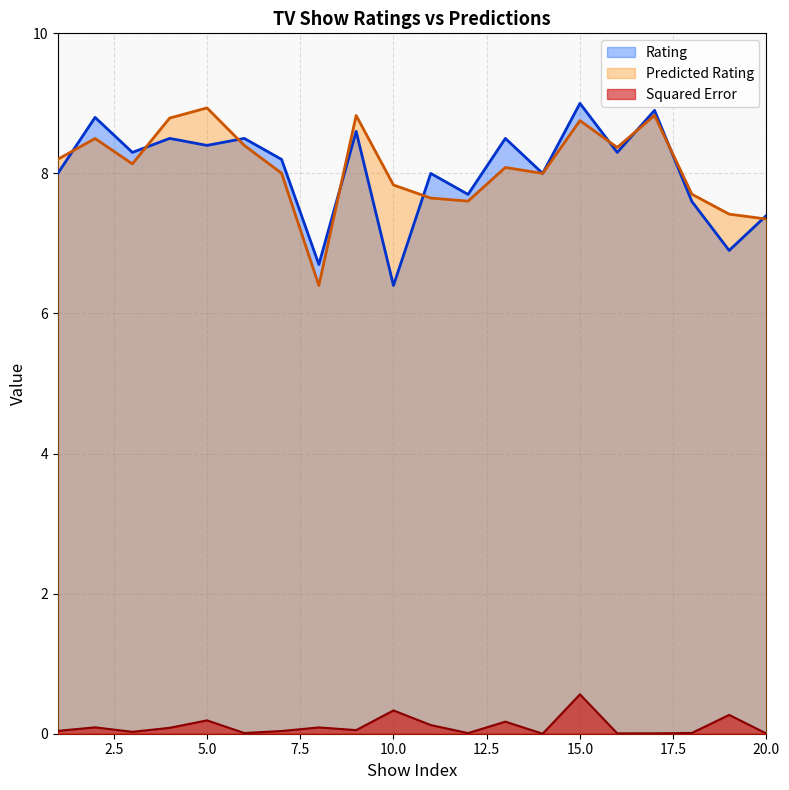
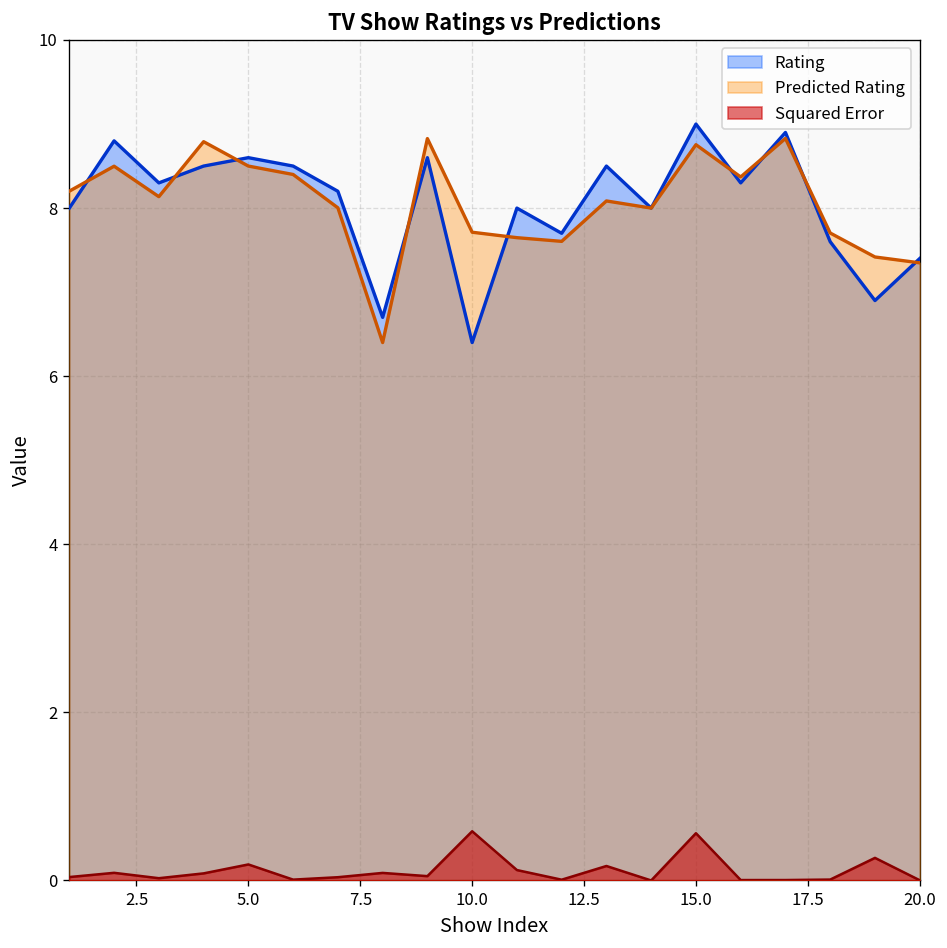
  {
    "Rating": {
-     "5.0": 8.4,
+     "5.0": 8.6,
      "10.0": 6.4,
      "15.0": 9.0,
      "20.0": 7.4
    },
    "Predicted Rating": {
-     "5.0": 8.9,
-     "10.0": 7.8,
+     "5.0": 8.5,
+     "10.0": 7.7,
      "15.0": 8.8,
      "20.0": 7.3
    },
    "Squared Error": {
      "5.0": 0.2,
-     "10.0": 0.3,
+     "10.0": 0.6,
      "15.0": 0.6,
      "20.0": 0.0
    }
  }
